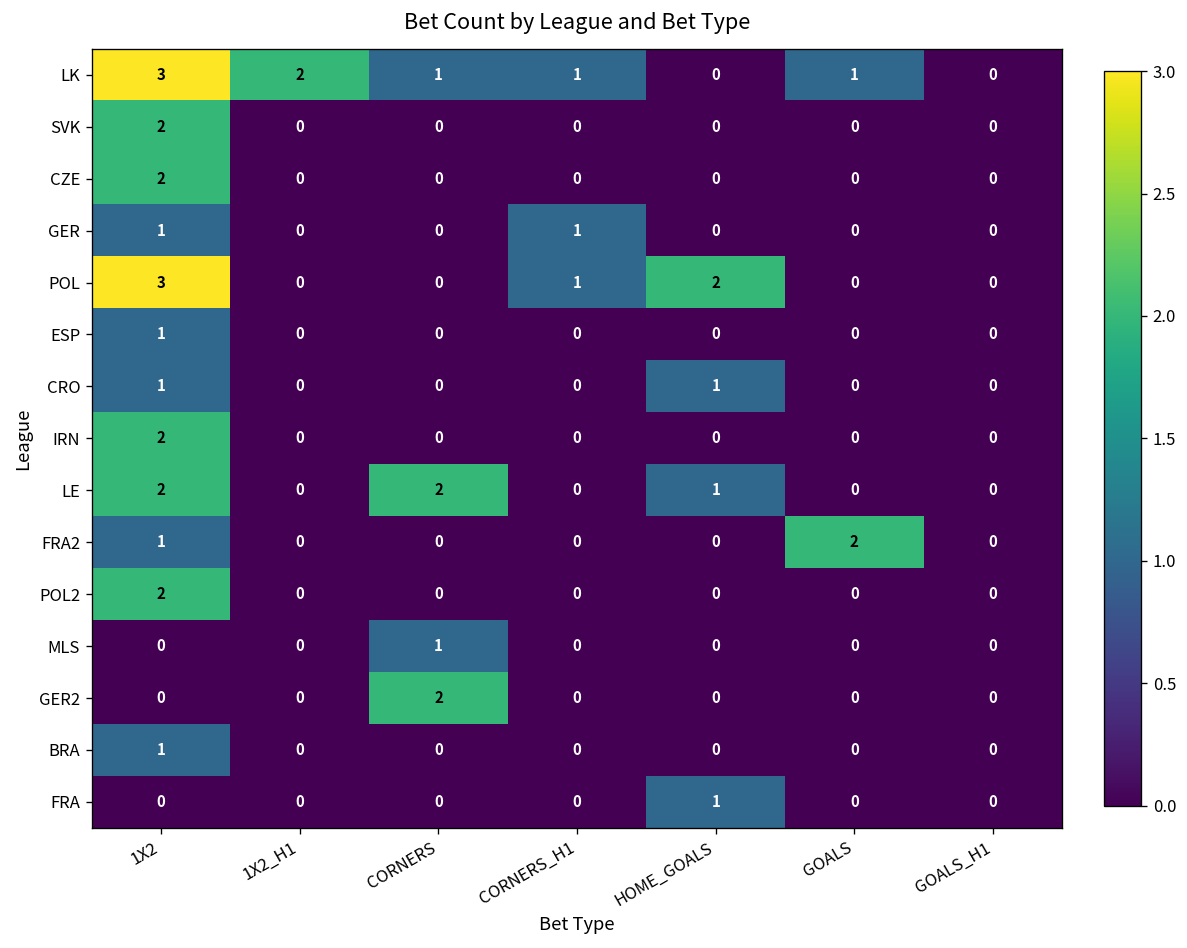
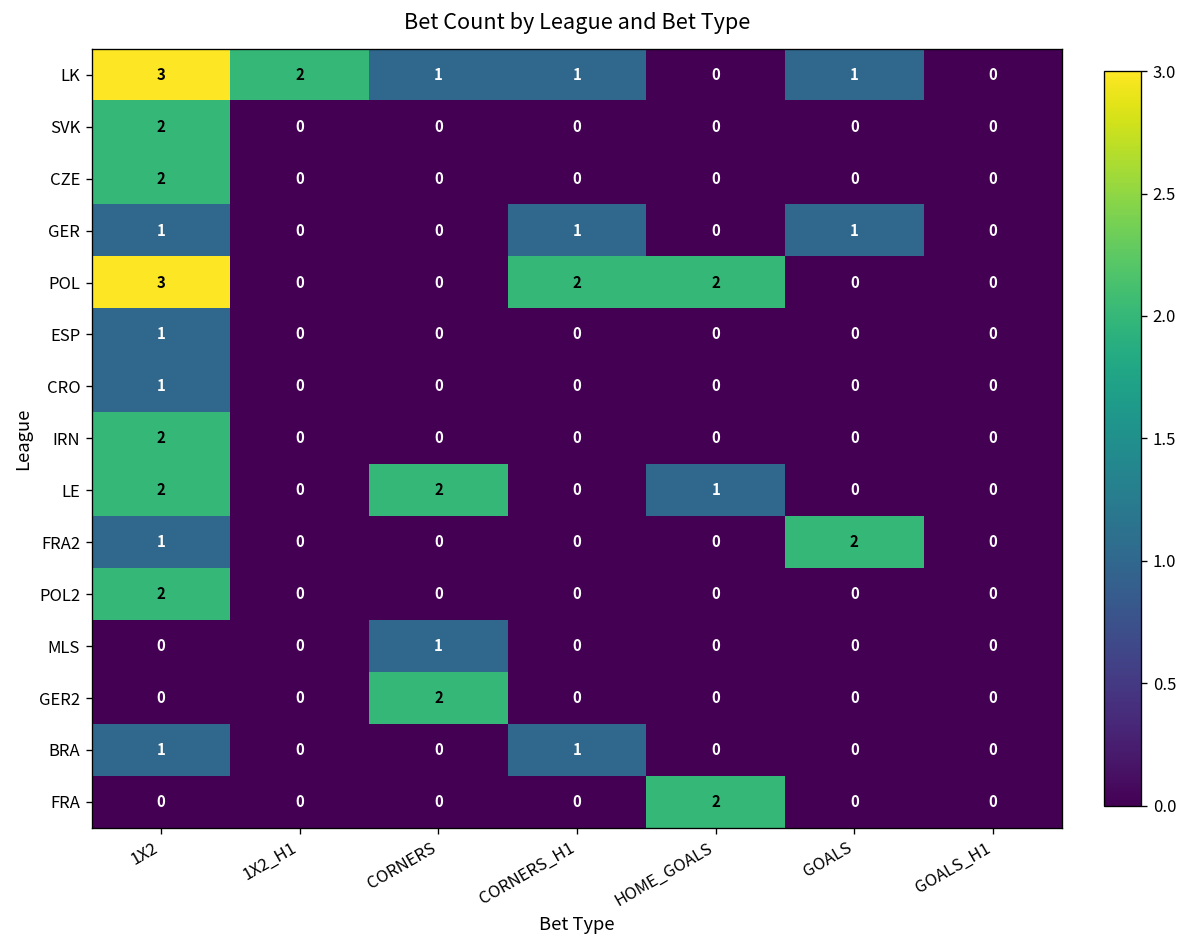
  {
    "LK": {
      "1X2": 3,
      "1X2_H1": 2,
      "CORNERS": 1,
      "CORNERS_H1": 1,
      "HOME_GOALS": 0,
      "GOALS": 1,
      "GOALS_H1": 0
    },
    "SVK": {
      "1X2": 2,
      "1X2_H1": 0,
      "CORNERS": 0,
      "CORNERS_H1": 0,
      "HOME_GOALS": 0,
      "GOALS": 0,
      "GOALS_H1": 0
    },
    "CZE": {
      "1X2": 2,
      "1X2_H1": 0,
      "CORNERS": 0,
      "CORNERS_H1": 0,
      "HOME_GOALS": 0,
      "GOALS": 0,
      "GOALS_H1": 0
    },
    "GER": {
      "1X2": 1,
      "1X2_H1": 0,
      "CORNERS": 0,
      "CORNERS_H1": 1,
      "HOME_GOALS": 0,
-     "GOALS": 0,
+     "GOALS": 1,
      "GOALS_H1": 0
    },
    "POL": {
      "1X2": 3,
      "1X2_H1": 0,
      "CORNERS": 0,
-     "CORNERS_H1": 1,
+     "CORNERS_H1": 2,
      "HOME_GOALS": 2,
      "GOALS": 0,
      "GOALS_H1": 0
    },
    "ESP": {
      "1X2": 1,
      "1X2_H1": 0,
      "CORNERS": 0,
      "CORNERS_H1": 0,
      "HOME_GOALS": 0,
      "GOALS": 0,
      "GOALS_H1": 0
    },
    "CRO": {
      "1X2": 1,
      "1X2_H1": 0,
      "CORNERS": 0,
      "CORNERS_H1": 0,
-     "HOME_GOALS": 1,
+     "HOME_GOALS": 0,
      "GOALS": 0,
      "GOALS_H1": 0
    },
    "IRN": {
      "1X2": 2,
      "1X2_H1": 0,
      "CORNERS": 0,
      "CORNERS_H1": 0,
      "HOME_GOALS": 0,
      "GOALS": 0,
      "GOALS_H1": 0
    },
    "LE": {
      "1X2": 2,
      "1X2_H1": 0,
      "CORNERS": 2,
      "CORNERS_H1": 0,
      "HOME_GOALS": 1,
      "GOALS": 0,
      "GOALS_H1": 0
    },
    "FRA2": {
      "1X2": 1,
      "1X2_H1": 0,
      "CORNERS": 0,
      "CORNERS_H1": 0,
      "HOME_GOALS": 0,
      "GOALS": 2,
      "GOALS_H1": 0
    },
    "POL2": {
      "1X2": 2,
      "1X2_H1": 0,
      "CORNERS": 0,
      "CORNERS_H1": 0,
      "HOME_GOALS": 0,
      "GOALS": 0,
      "GOALS_H1": 0
    },
    "MLS": {
      "1X2": 0,
      "1X2_H1": 0,
      "CORNERS": 1,
      "CORNERS_H1": 0,
      "HOME_GOALS": 0,
      "GOALS": 0,
      "GOALS_H1": 0
    },
    "GER2": {
      "1X2": 0,
      "1X2_H1": 0,
      "CORNERS": 2,
      "CORNERS_H1": 0,
      "HOME_GOALS": 0,
      "GOALS": 0,
      "GOALS_H1": 0
    },
    "BRA": {
      "1X2": 1,
      "1X2_H1": 0,
      "CORNERS": 0,
-     "CORNERS_H1": 0,
+     "CORNERS_H1": 1,
      "HOME_GOALS": 0,
      "GOALS": 0,
      "GOALS_H1": 0
    },
    "FRA": {
      "1X2": 0,
      "1X2_H1": 0,
      "CORNERS": 0,
      "CORNERS_H1": 0,
-     "HOME_GOALS": 1,
+     "HOME_GOALS": 2,
      "GOALS": 0,
      "GOALS_H1": 0
    }
  }
